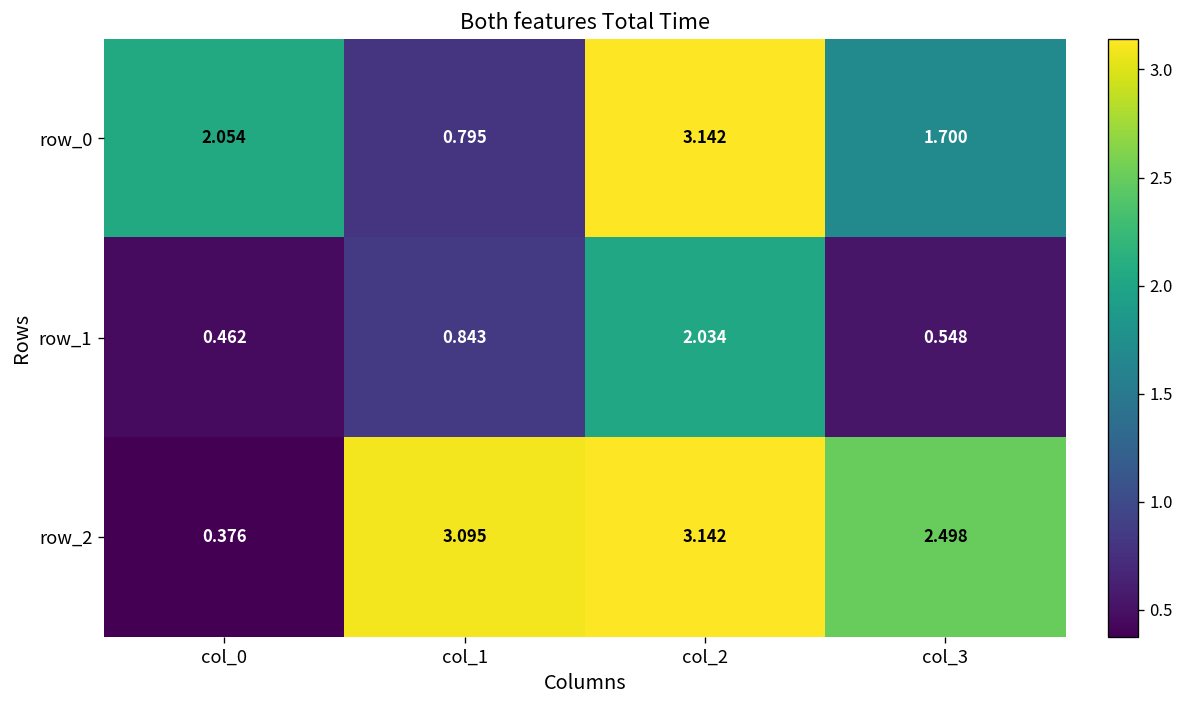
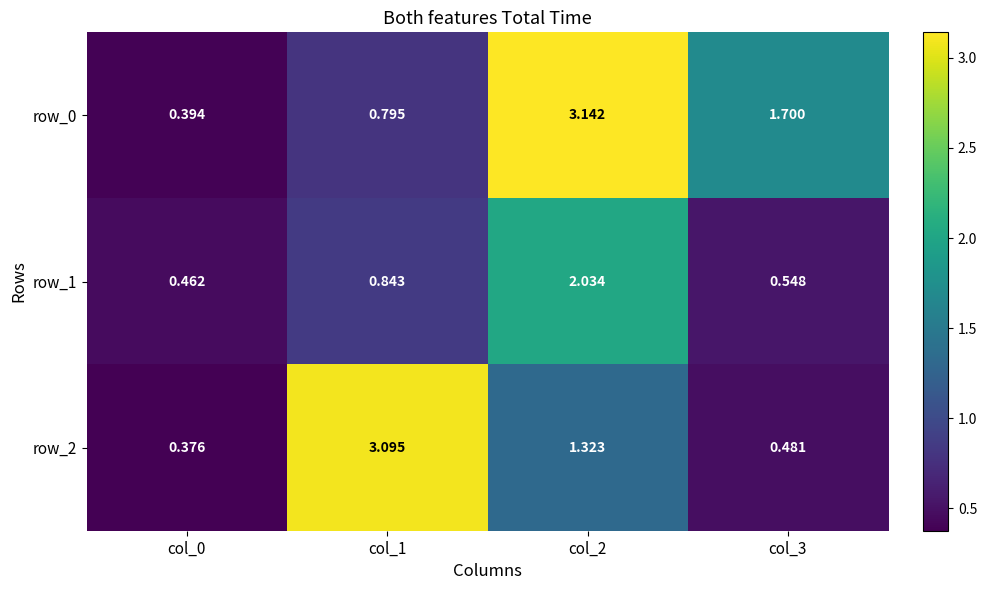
  {
    "row_0": {
-     "col_0": 2.054,
+     "col_0": 0.394,
      "col_1": 0.795,
      "col_2": 3.142,
      "col_3": 1.700
    },
    "row_1": {
      "col_0": 0.462,
      "col_1": 0.843,
      "col_2": 2.034,
      "col_3": 0.548
    },
    "row_2": {
      "col_0": 0.376,
      "col_1": 3.095,
-     "col_2": 3.142,
-     "col_3": 2.498
+     "col_2": 1.323,
+     "col_3": 0.481
    }
  }
